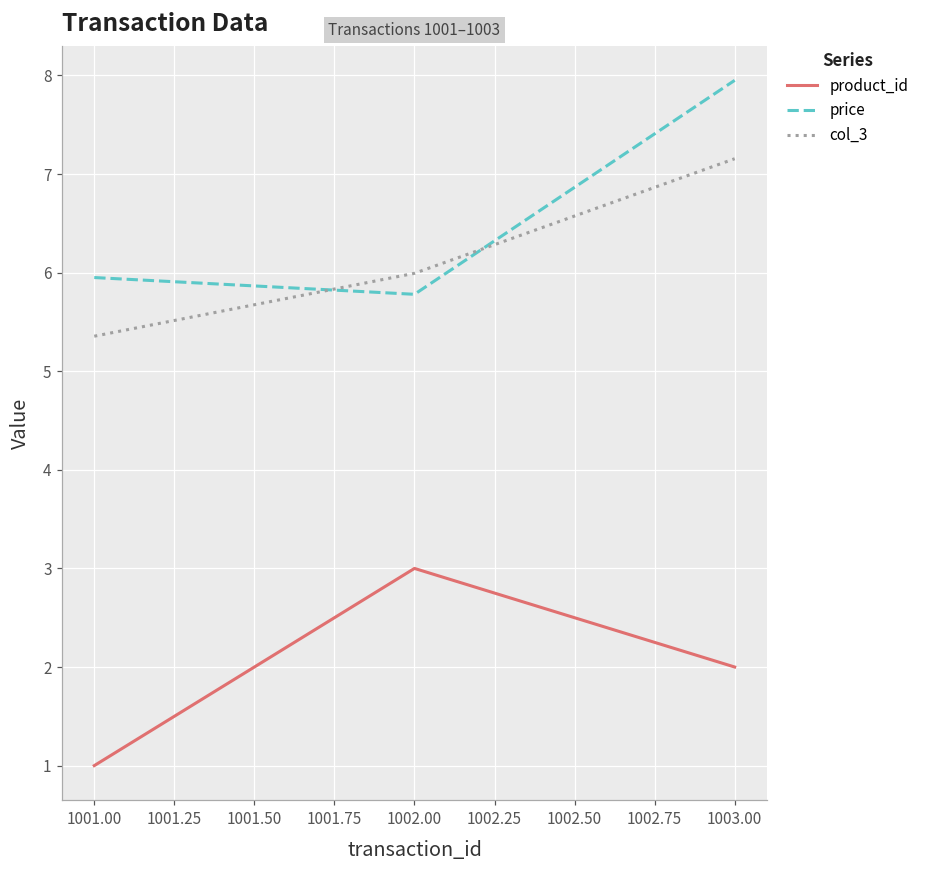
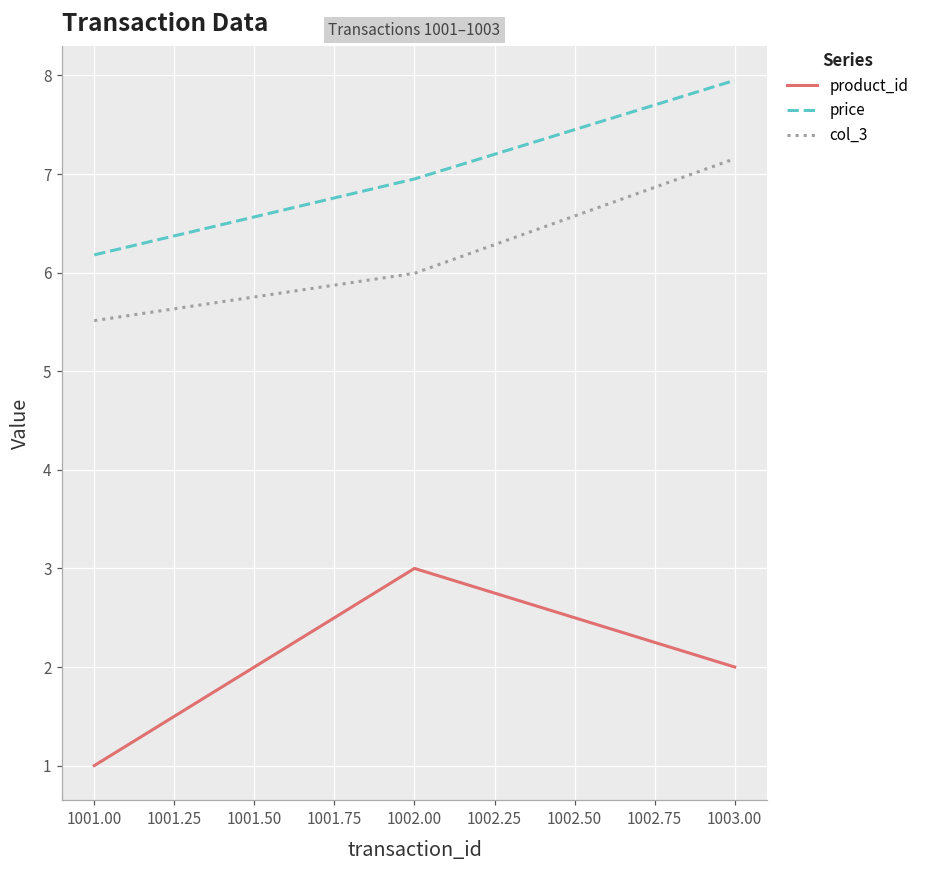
  {
    "product_id": {
      "1001.00": 1.0,
      "1002.00": 3.0,
      "1003.00": 2.0
    },
    "price": {
-     "1001.00": 6.0,
-     "1002.00": 5.8,
+     "1001.00": 6.2,
+     "1002.00": 7.0,
      "1003.00": 8.0
    },
    "col_3": {
-     "1001.00": 5.4,
+     "1001.00": 5.5,
      "1002.00": 6.0,
      "1003.00": 7.2
    }
  }
